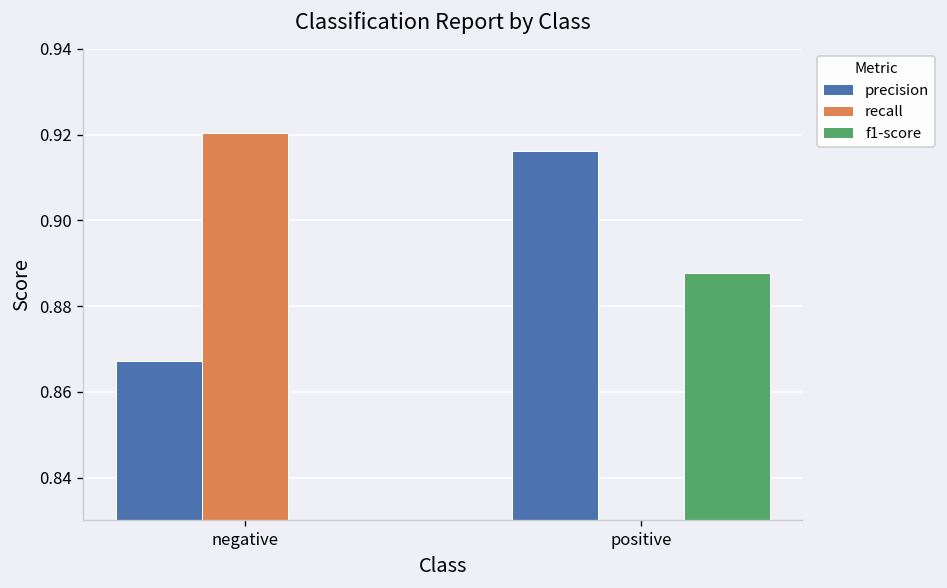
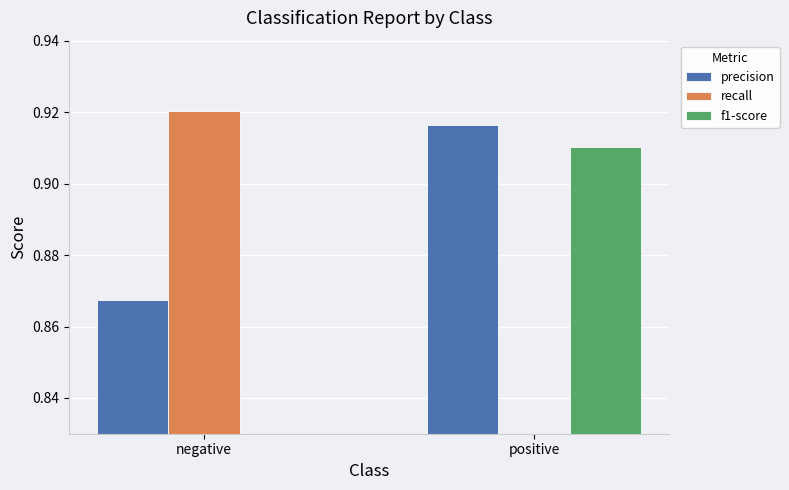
  {
    "precision": {
      "negative": 0.867,
      "positive": 0.916
    },
    "recall": {
      "negative": 0.920
    },
    "f1-score": {
-     "positive": 0.888
+     "positive": 0.910
    }
  }
